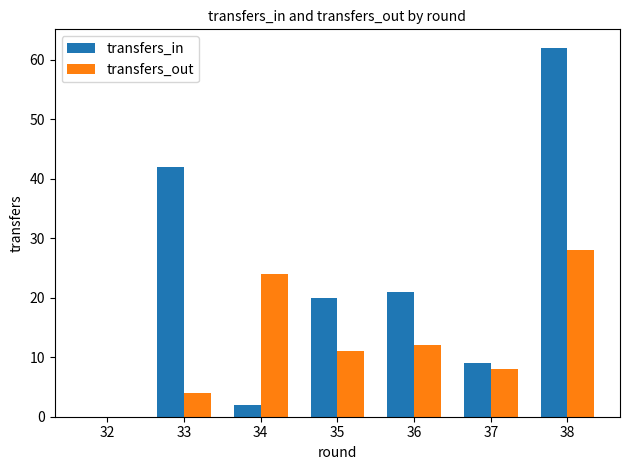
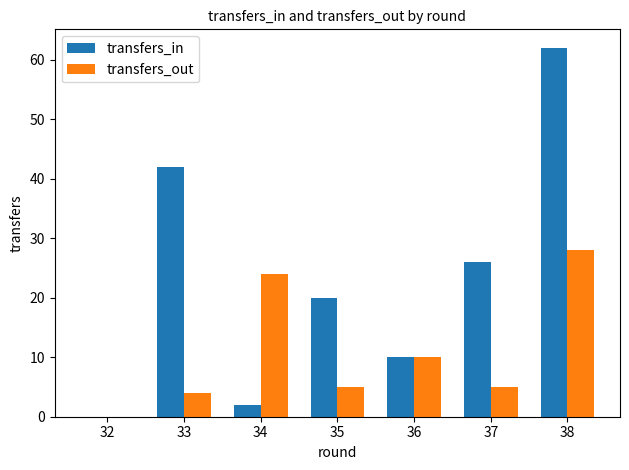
  {
    "transfers_in": {
      "32": 0,
      "33": 42,
      "34": 2,
      "35": 20,
-     "36": 21,
-     "37": 9,
+     "36": 10,
+     "37": 26,
      "38": 62
    },
    "transfers_out": {
      "32": 0,
      "33": 4,
      "34": 24,
-     "35": 11,
-     "36": 12,
-     "37": 8,
+     "35": 5,
+     "36": 10,
+     "37": 5,
      "38": 28
    }
  }
